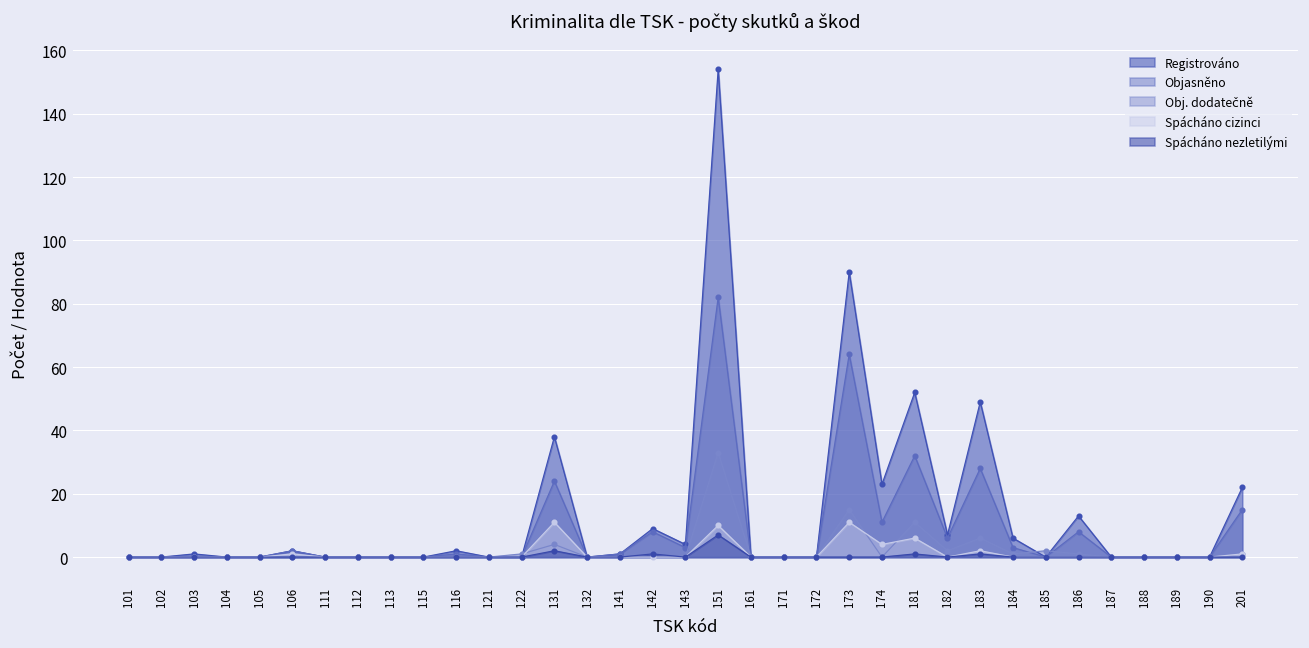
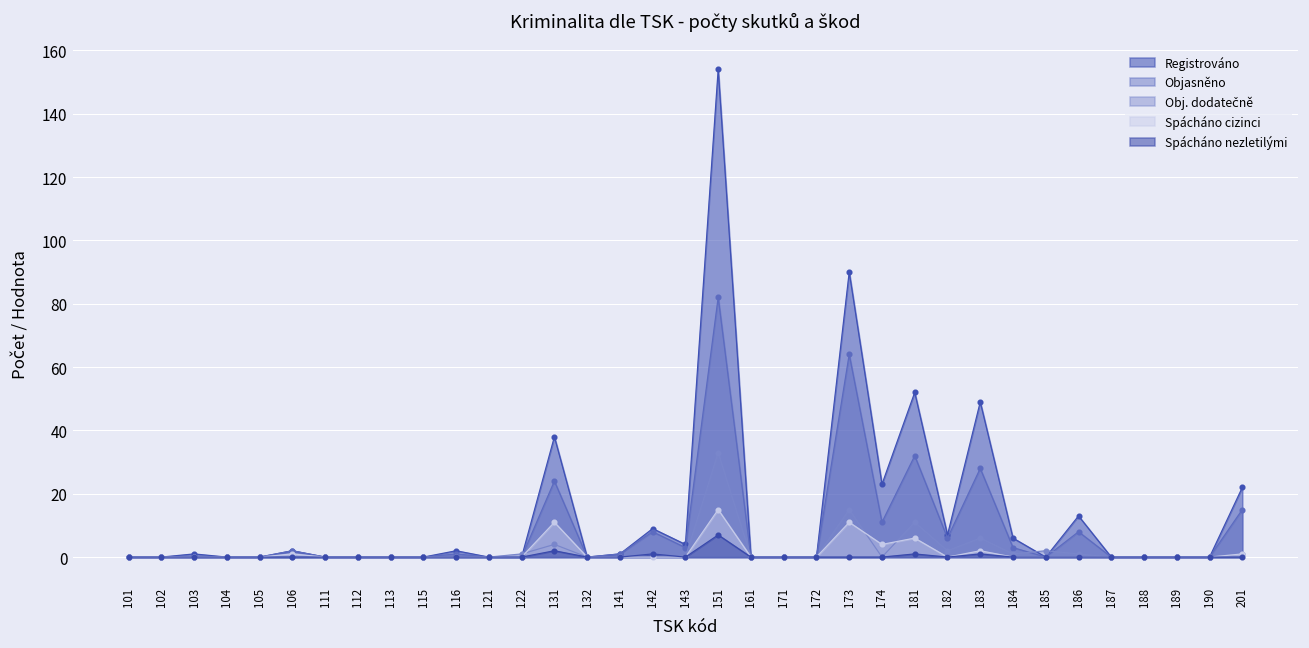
  {
    "Spácháno cizinci": {
      "106": 1,
      "131": 11,
      "142": 0,
-     "151": 10,
+     "151": 15,
      "173": 11,
      "174": 4,
      "181": 6,
      "183": 2
    }
  }
